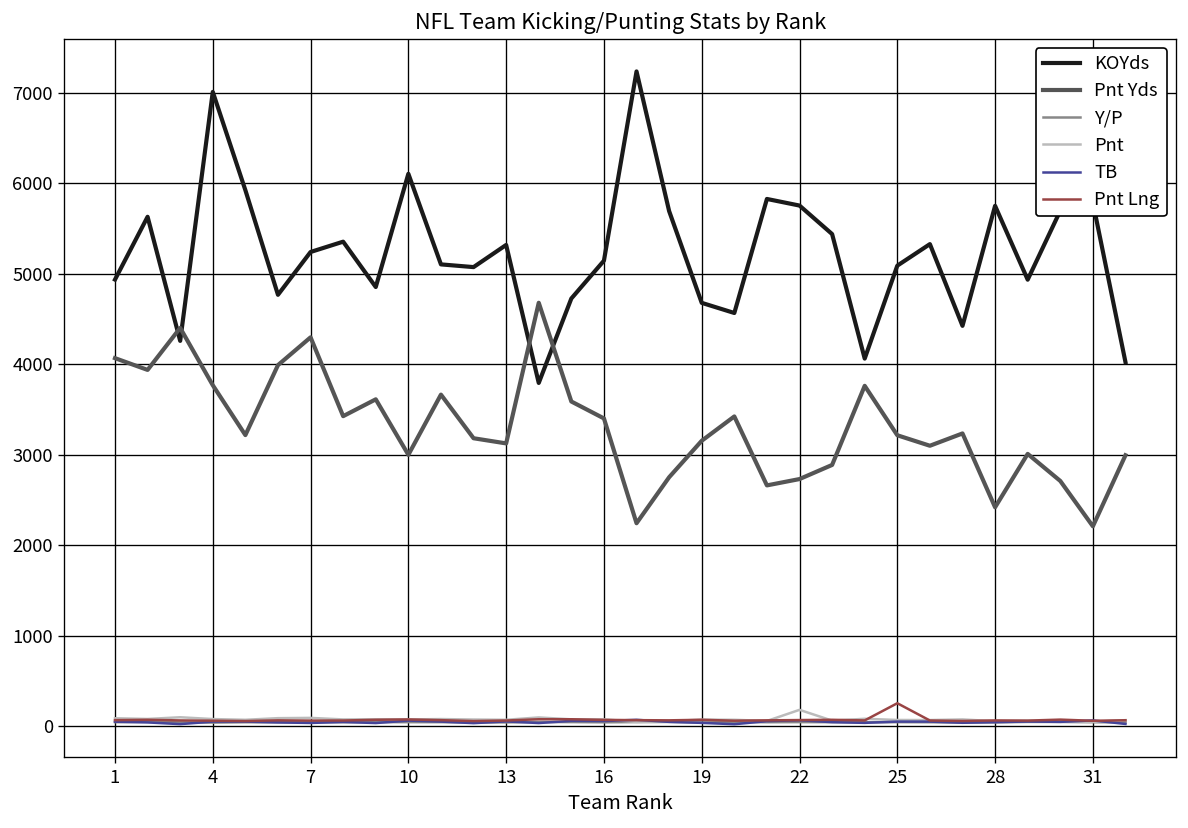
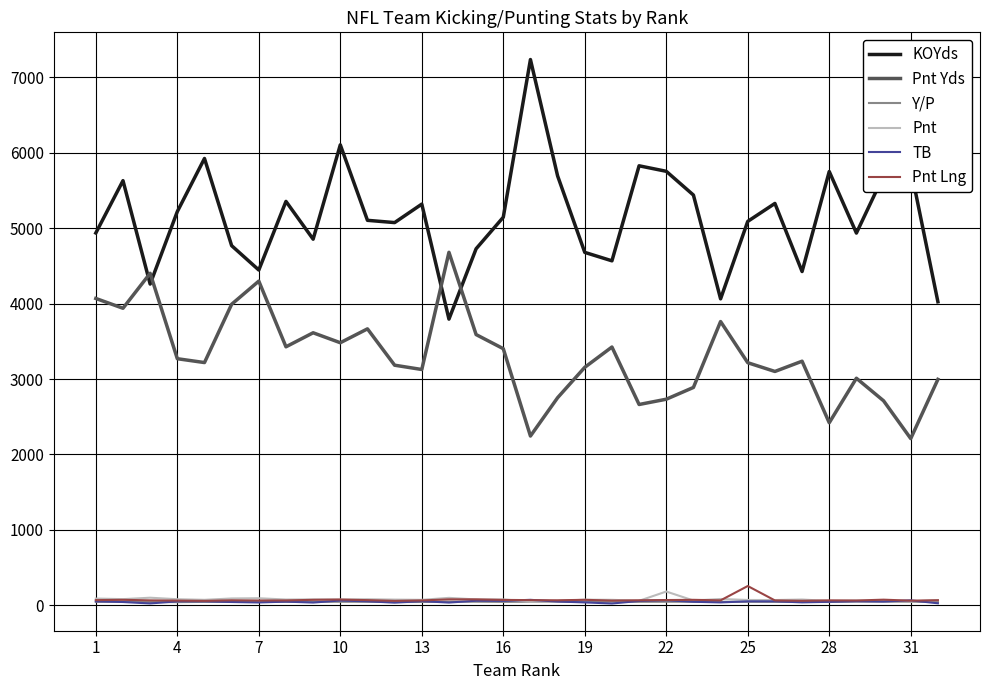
  {
    "KOYds": {
      "1": 4900,
-     "4": 7000,
-     "7": 5200,
+     "4": 5200,
+     "7": 4400,
      "10": 6100,
      "13": 5300,
      "16": 5100,
      "19": 4700,
      "22": 5800,
      "25": 5100,
      "28": 5800
    },
    "Pnt Yds": {
      "1": 4100,
-     "4": 3800,
+     "4": 3300,
      "7": 4300,
-     "10": 3000,
+     "10": 3500,
      "13": 3100,
      "16": 3400,
      "19": 3200,
      "22": 2700,
      "25": 3200,
      "28": 2400,
      "31": 2200
    },
    "Pnt": {
      "22": 200
    },
    "Pnt Lng": {
      "25": 300
    }
  }
